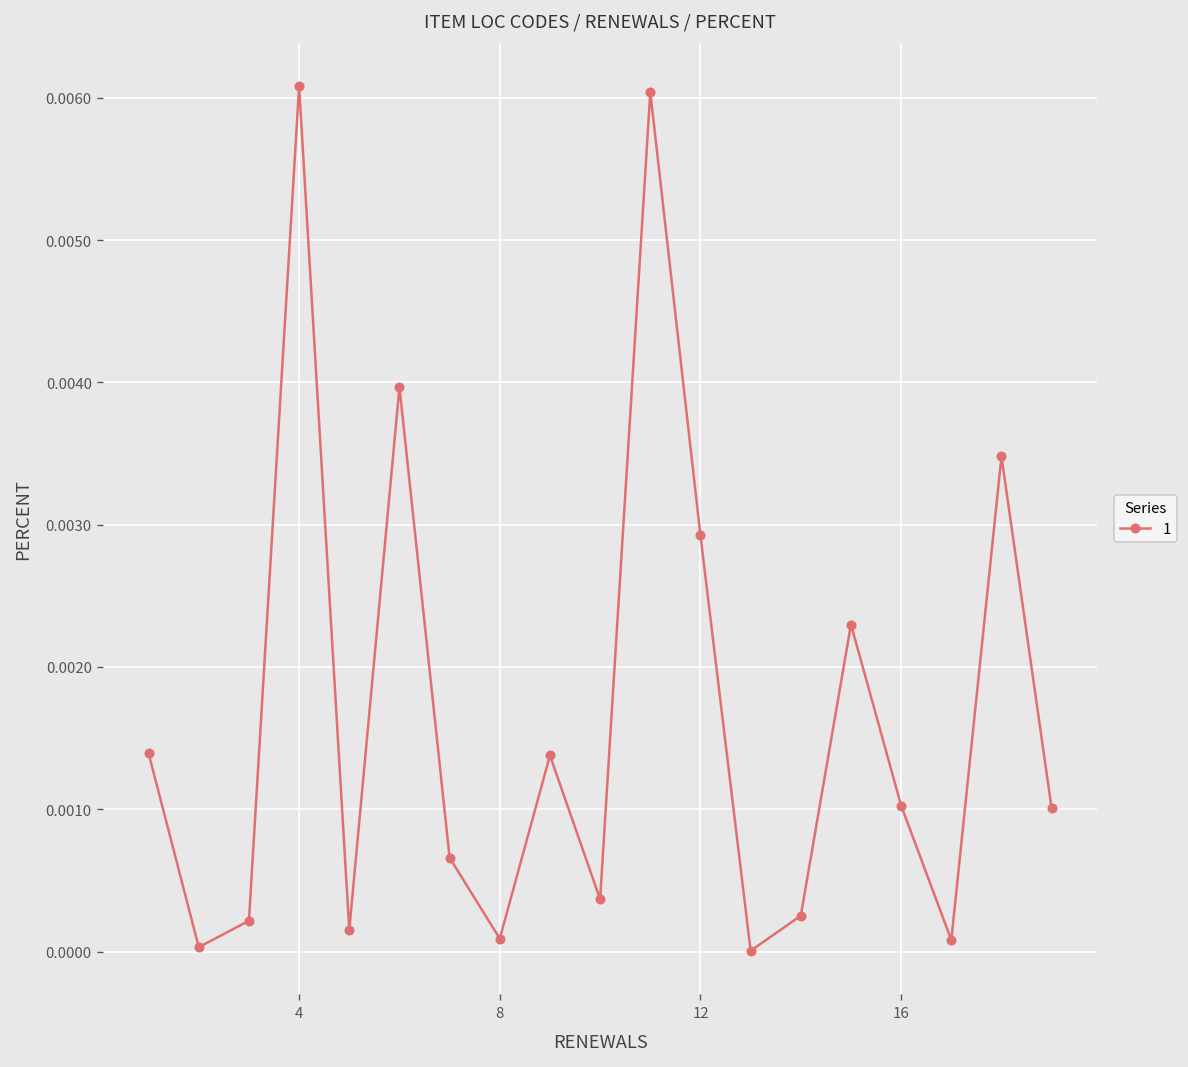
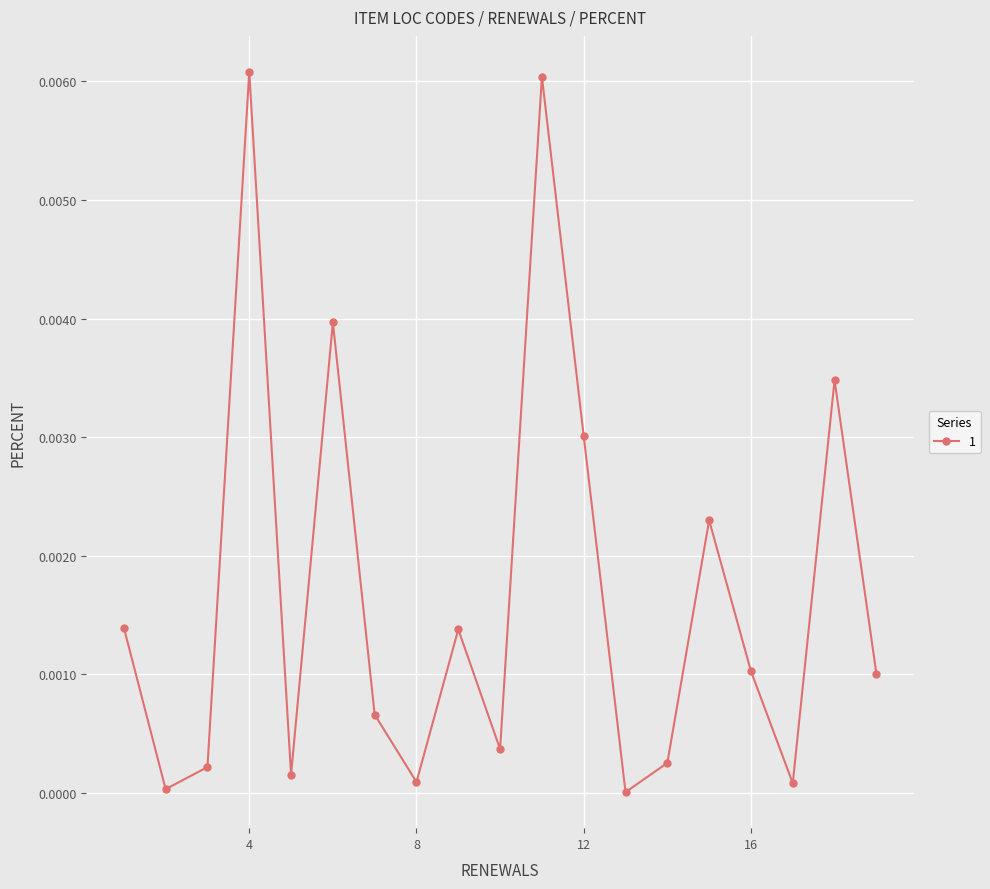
  {
    "4": 0.00608,
    "8": 0.00009,
-   "12": 0.00292,
+   "12": 0.00301,
    "16": 0.00103
  }
